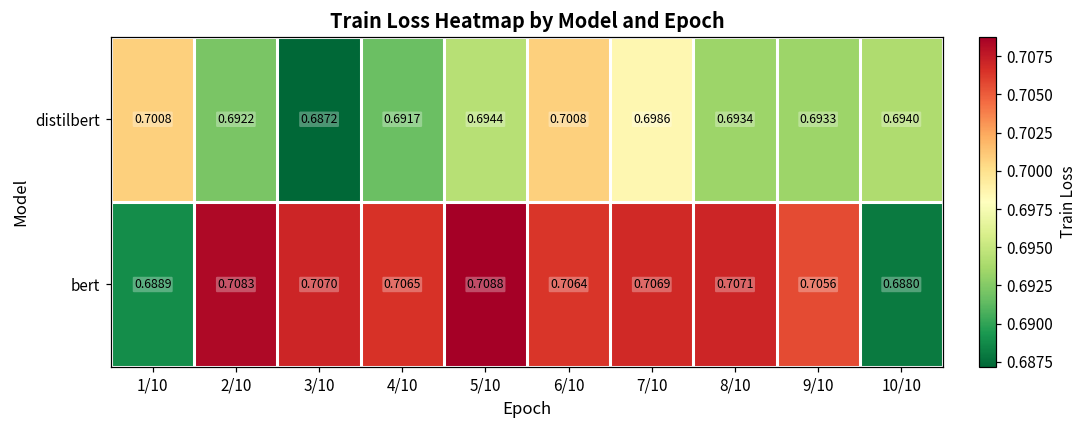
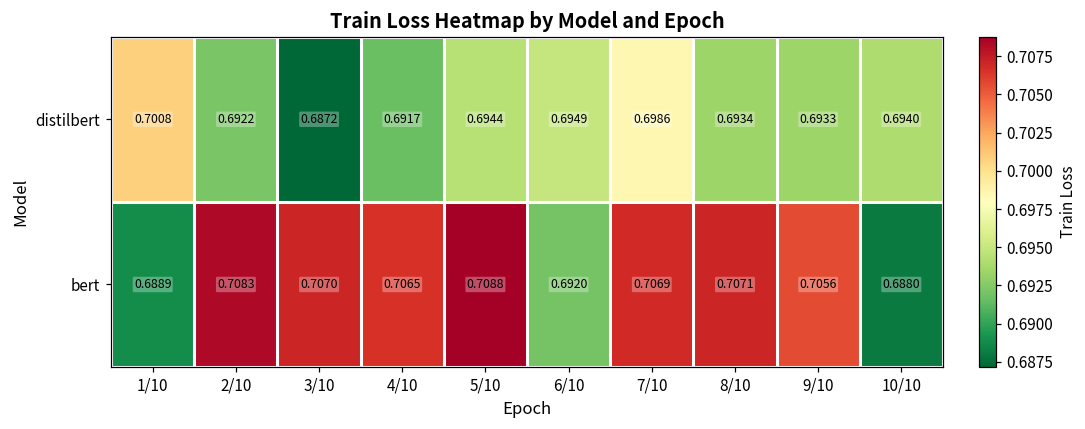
  {
    "distilbert": {
-     "6/10": 0.7008
+     "6/10": 0.6949
    },
    "bert": {
-     "6/10": 0.7064
+     "6/10": 0.6920
    }
  }
